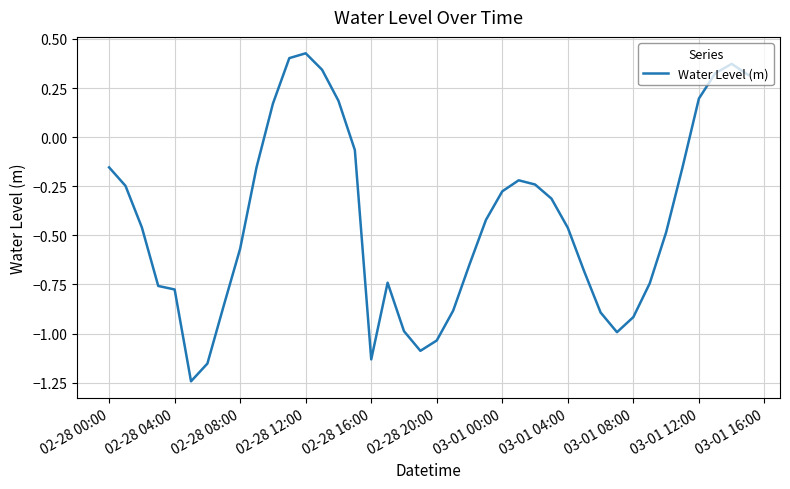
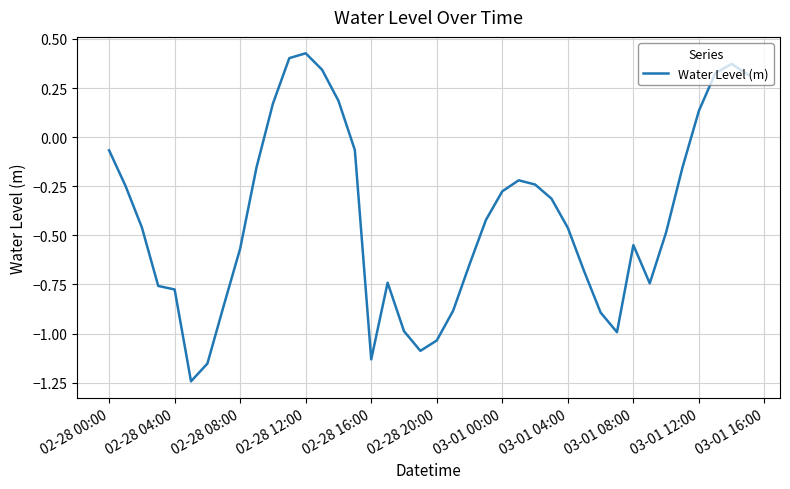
  {
-   "02-28 00:00": -0.15,
+   "02-28 00:00": -0.07,
    "02-28 04:00": -0.78,
    "02-28 08:00": -0.57,
    "02-28 12:00": 0.43,
    "02-28 16:00": -1.13,
    "02-28 20:00": -1.04,
    "03-01 00:00": -0.28,
    "03-01 04:00": -0.46,
-   "03-01 08:00": -0.92,
-   "03-01 12:00": 0.20
+   "03-01 08:00": -0.55,
+   "03-01 12:00": 0.13
  }
